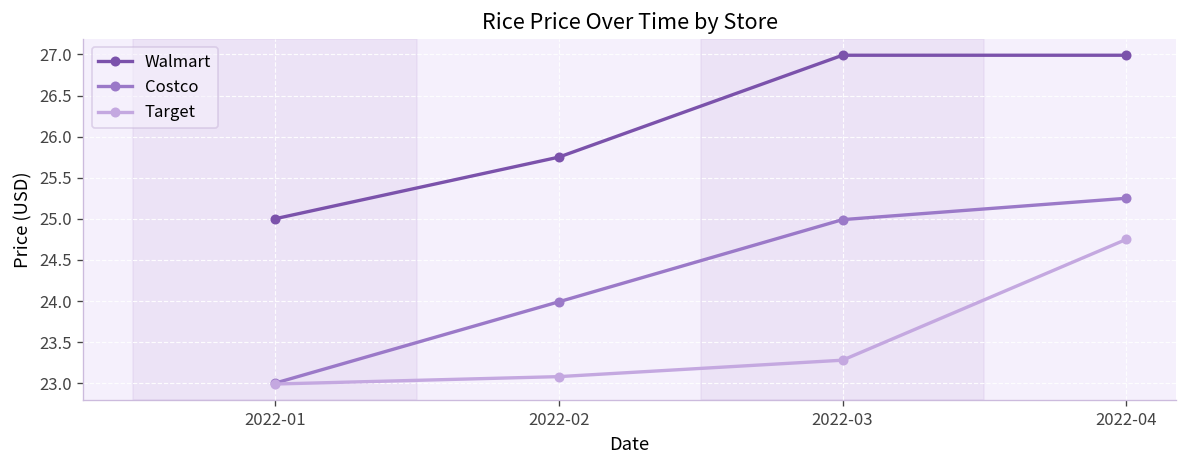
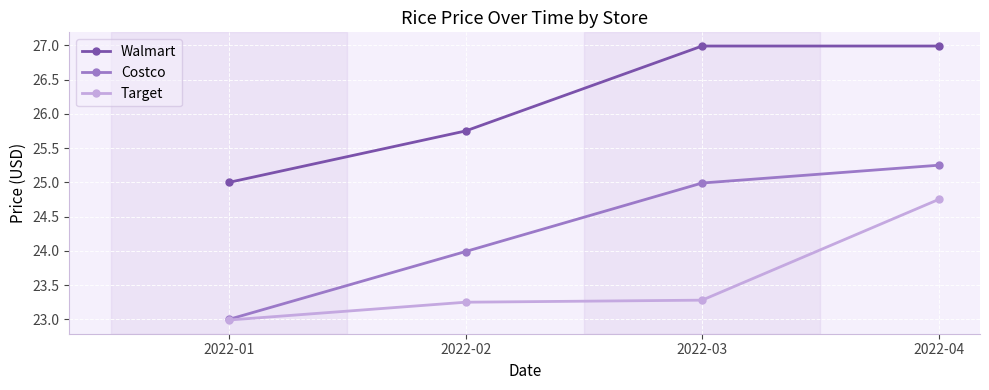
  {
    "Target": {
-     "2022-02": 23.1,
+     "2022-02": 23.3,
      "2022-03": 23.3,
      "2022-04": 24.8
    }
  }
